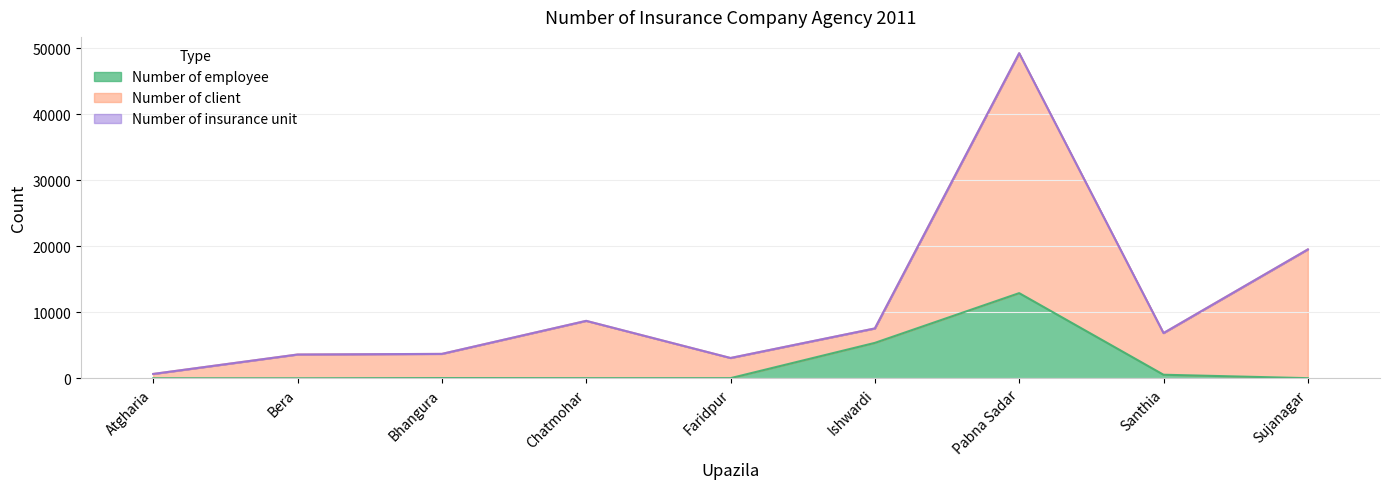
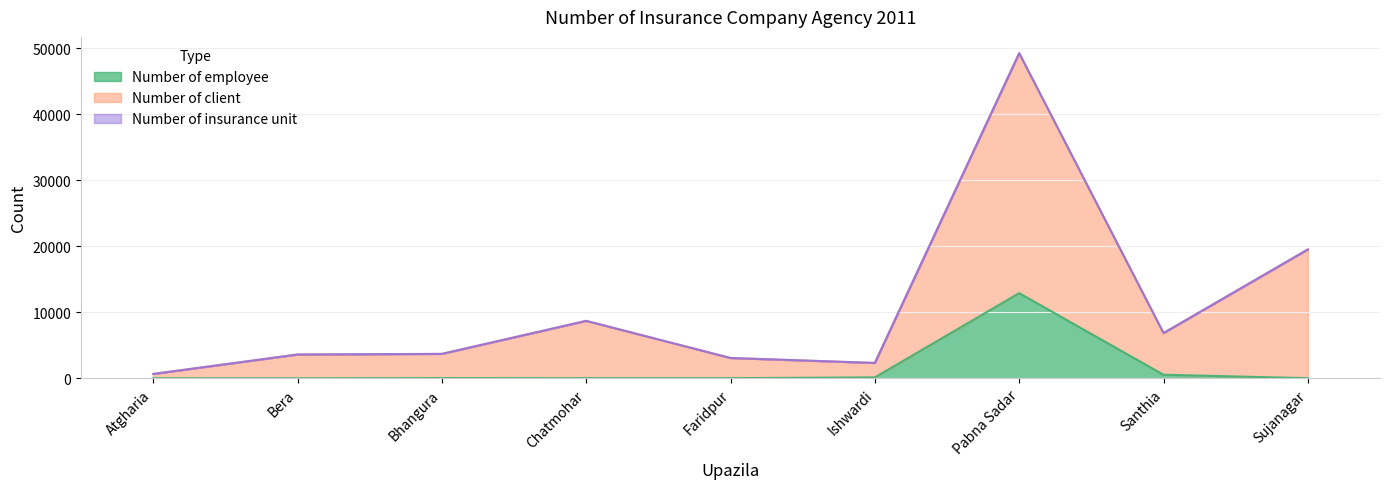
  {
    "Number of employee": {
      "Atgharia": 0,
      "Bera": 0,
      "Bhangura": 0,
      "Chatmohar": 0,
      "Faridpur": 0,
-     "Ishwardi": 5000,
+     "Ishwardi": 0,
      "Pabna Sadar": 13000,
      "Santhia": 1000,
      "Sujanagar": 0
    }
  }
